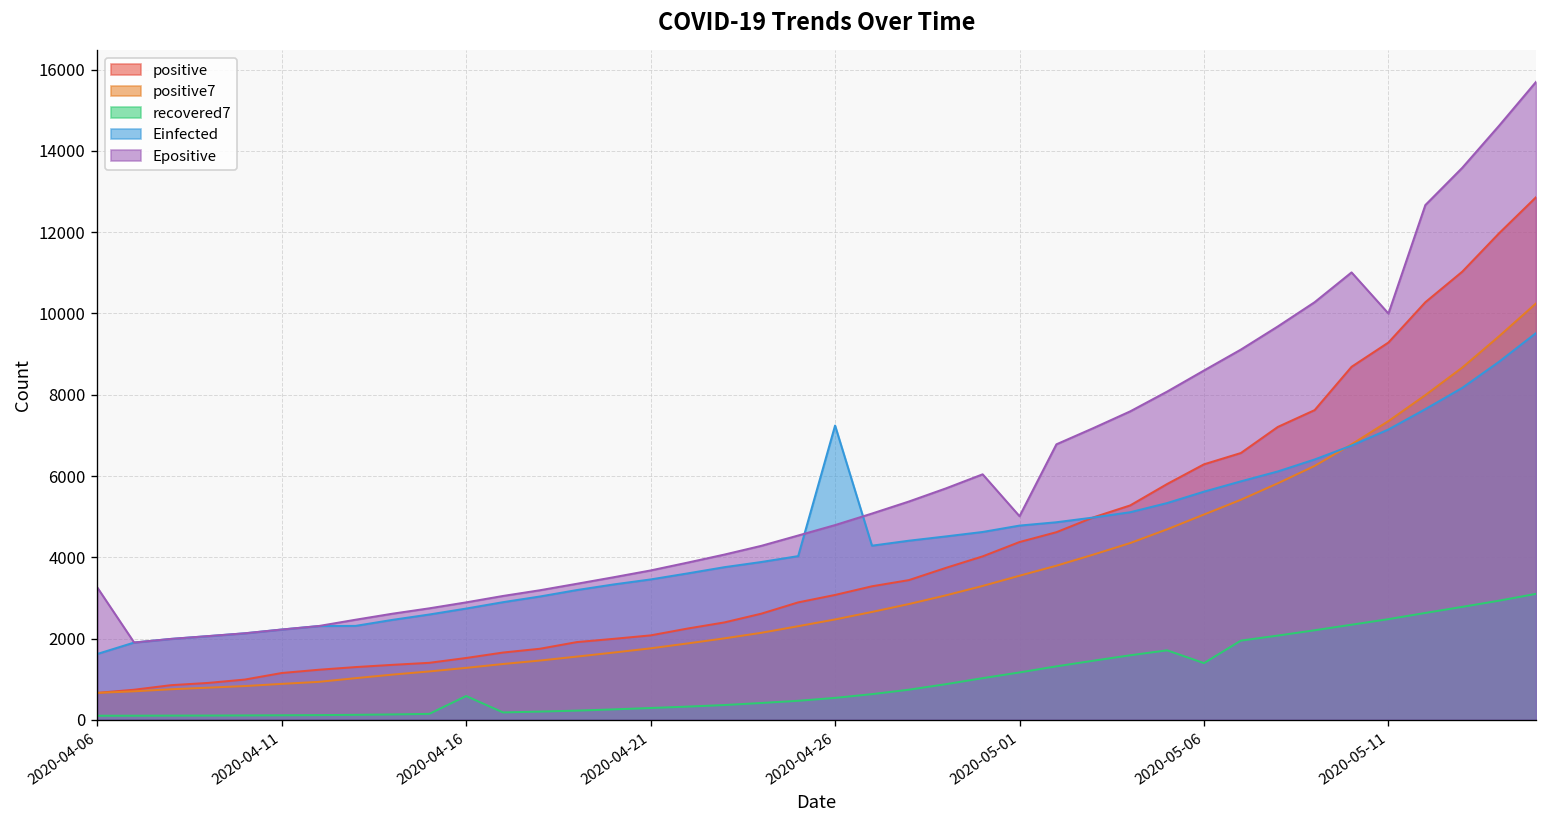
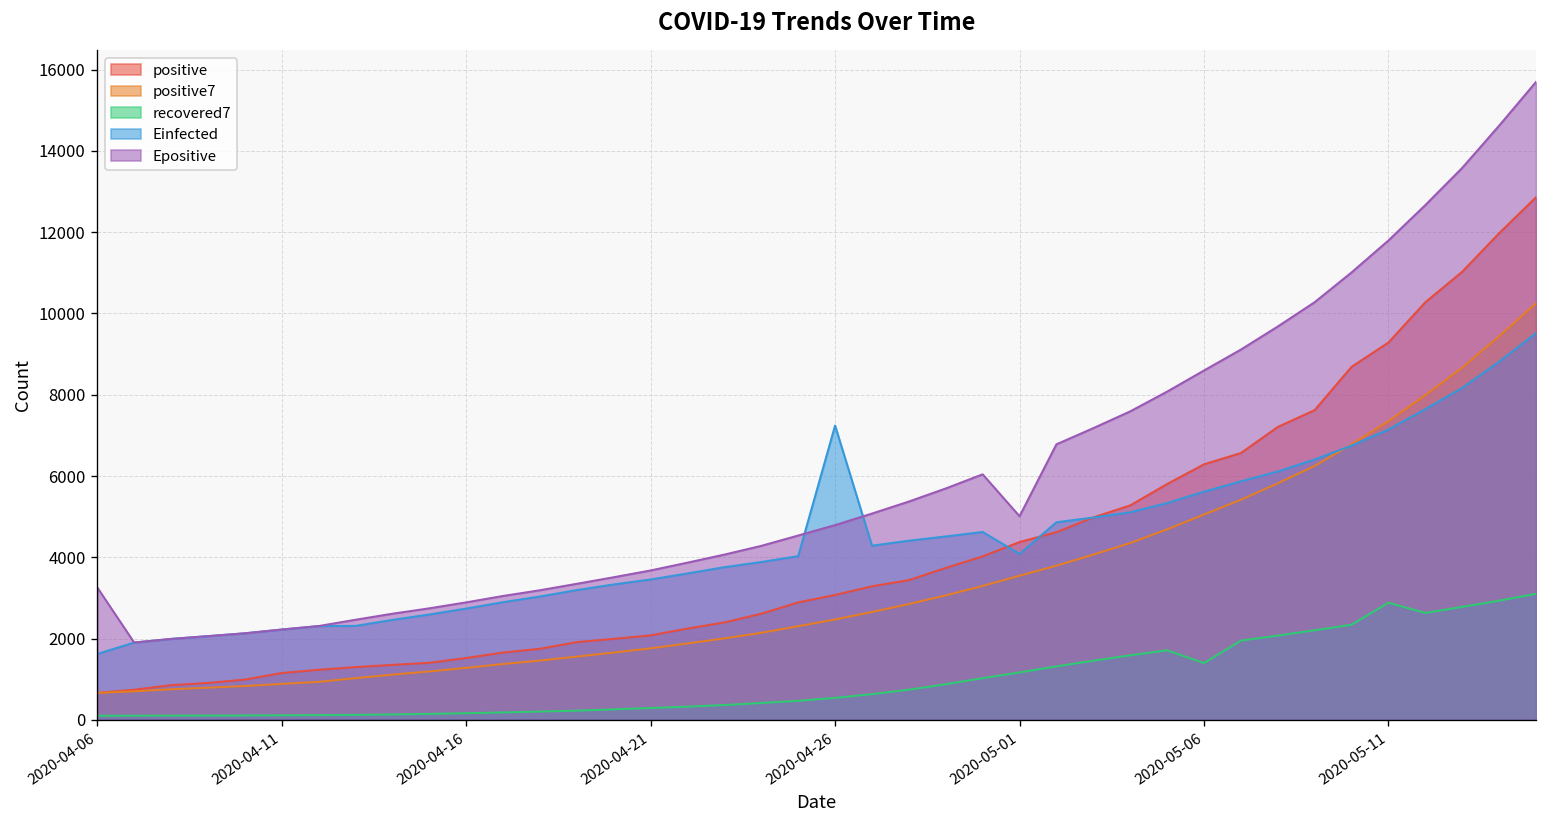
  {
    "recovered7": {
      "2020-04-06": 100,
      "2020-04-11": 100,
-     "2020-04-16": 600,
+     "2020-04-16": 200,
      "2020-04-21": 300,
      "2020-04-26": 500,
      "2020-05-01": 1200,
      "2020-05-06": 1400,
-     "2020-05-11": 2500
+     "2020-05-11": 2900
    },
    "Einfected": {
      "2020-04-06": 1600,
      "2020-04-16": 2700,
      "2020-04-21": 3500,
      "2020-04-26": 7200,
-     "2020-05-01": 4800,
+     "2020-05-01": 4100,
      "2020-05-06": 5600,
      "2020-05-11": 7100
    },
    "Epositive": {
      "2020-04-06": 3300,
      "2020-04-16": 2900,
      "2020-04-21": 3700,
      "2020-04-26": 4800,
      "2020-05-01": 5000,
      "2020-05-06": 8600,
-     "2020-05-11": 10000
+     "2020-05-11": 11800
    }
  }
